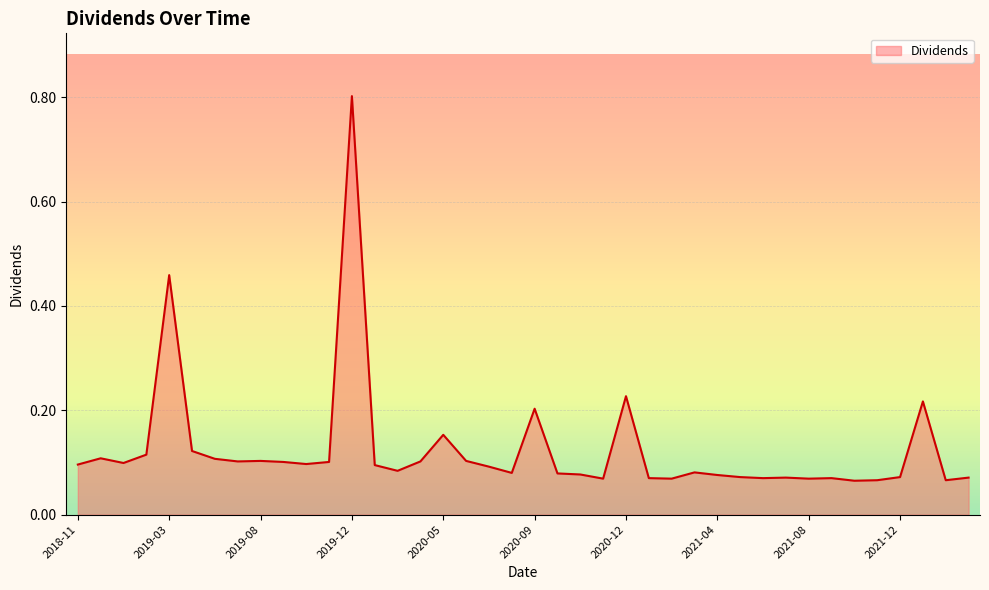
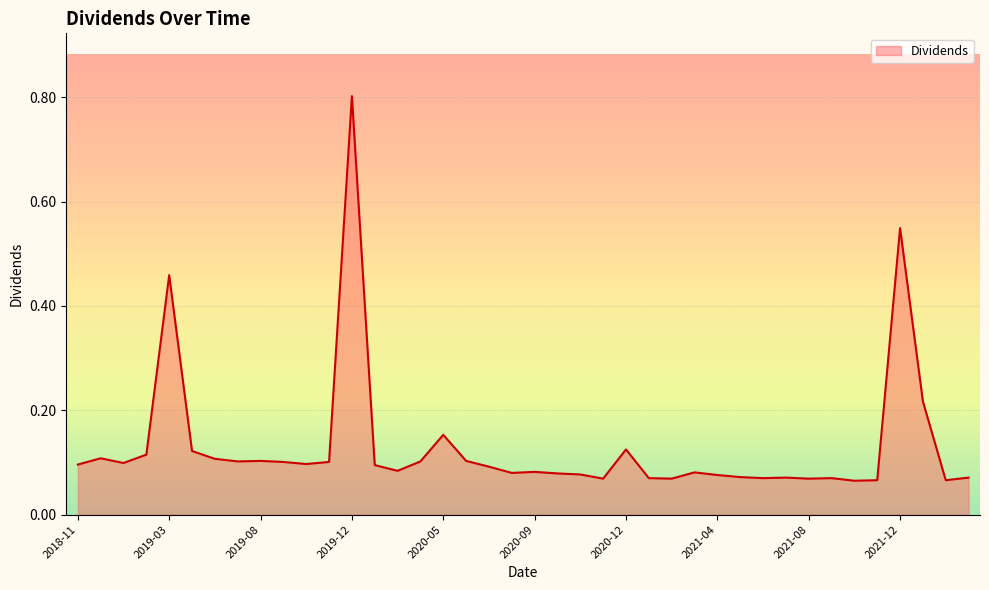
  {
    "2018-11": 0.10,
    "2019-03": 0.46,
    "2019-08": 0.10,
    "2019-12": 0.80,
    "2020-05": 0.15,
-   "2020-09": 0.20,
-   "2020-12": 0.23,
+   "2020-09": 0.08,
+   "2020-12": 0.13,
    "2021-04": 0.08,
    "2021-08": 0.07,
-   "2021-12": 0.07
+   "2021-12": 0.55
  }
